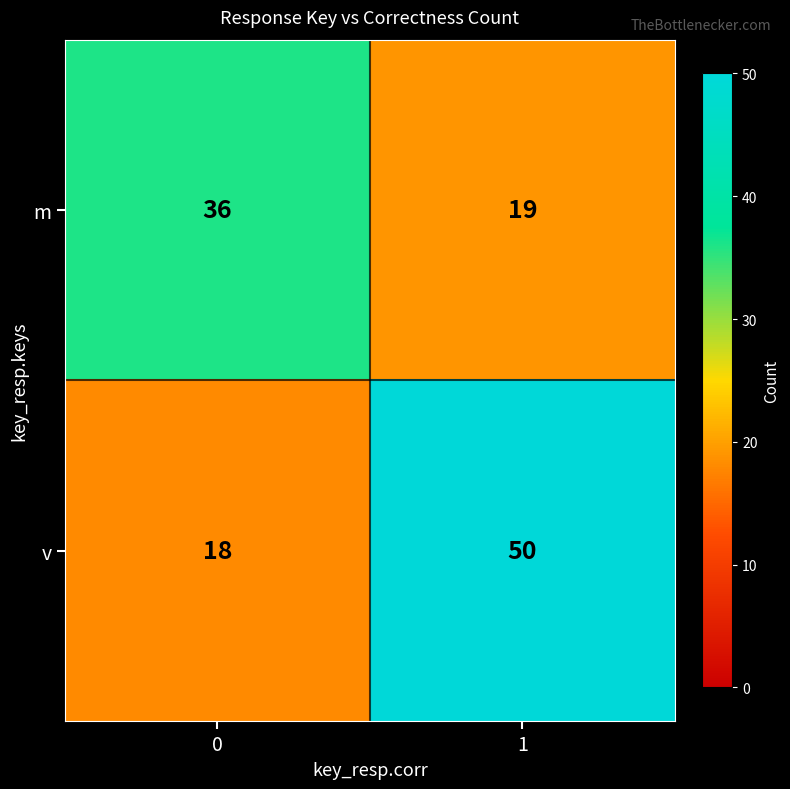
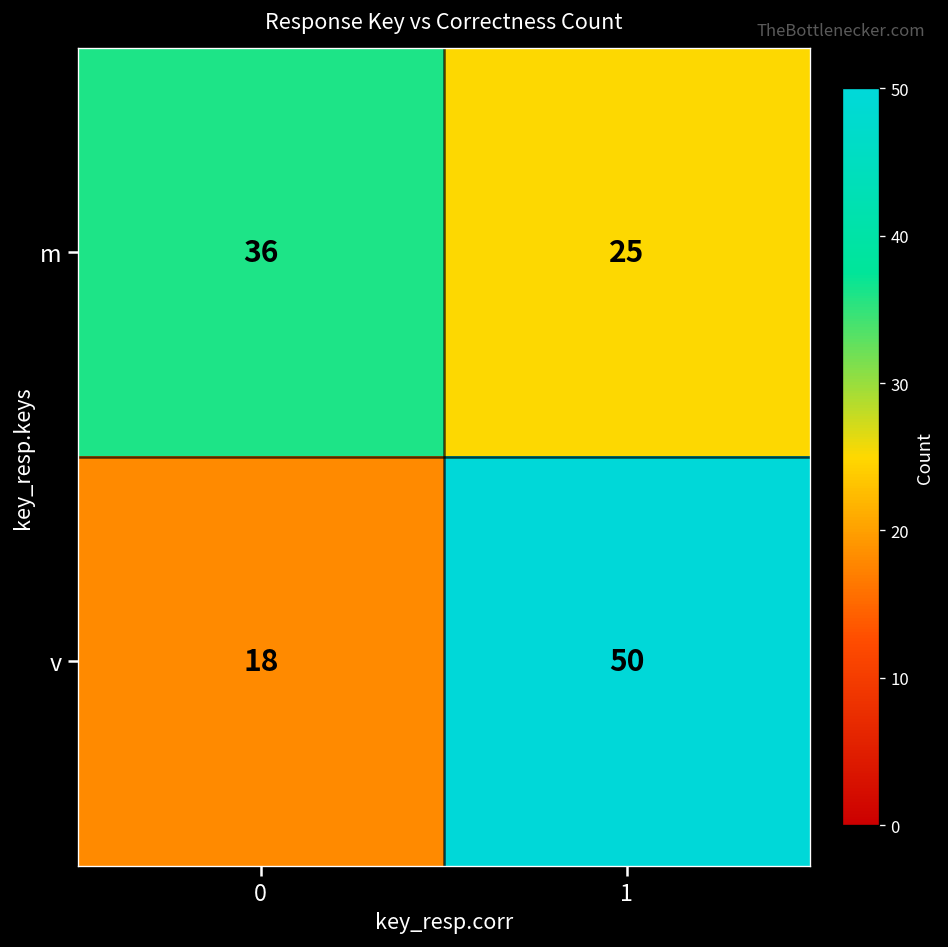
  {
    "m": {
      "0": 36,
-     "1": 19
+     "1": 25
    },
    "v": {
      "0": 18,
      "1": 50
    }
  }
